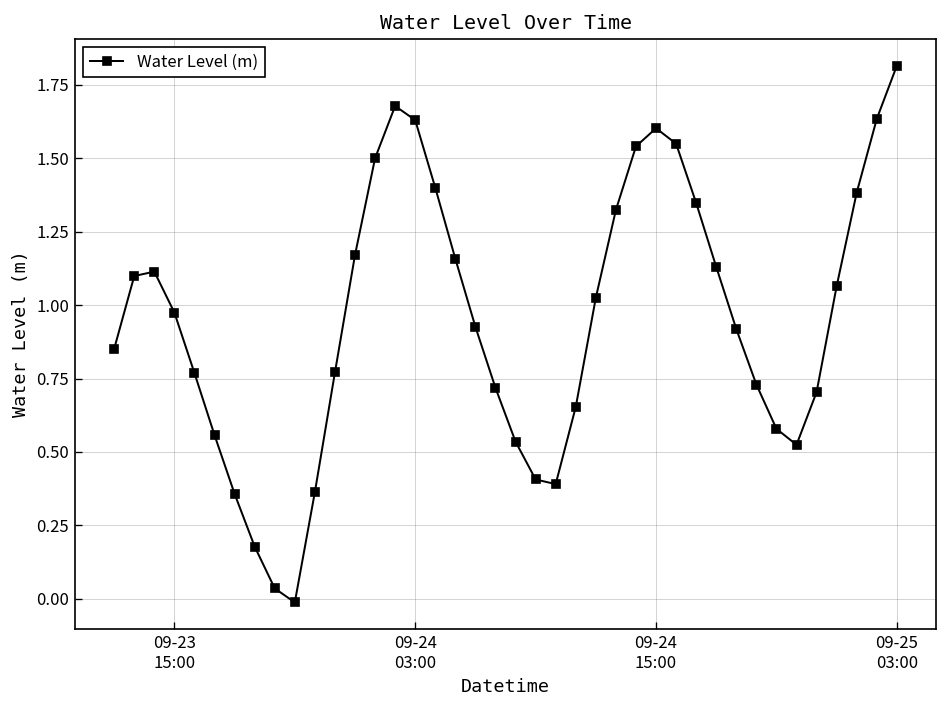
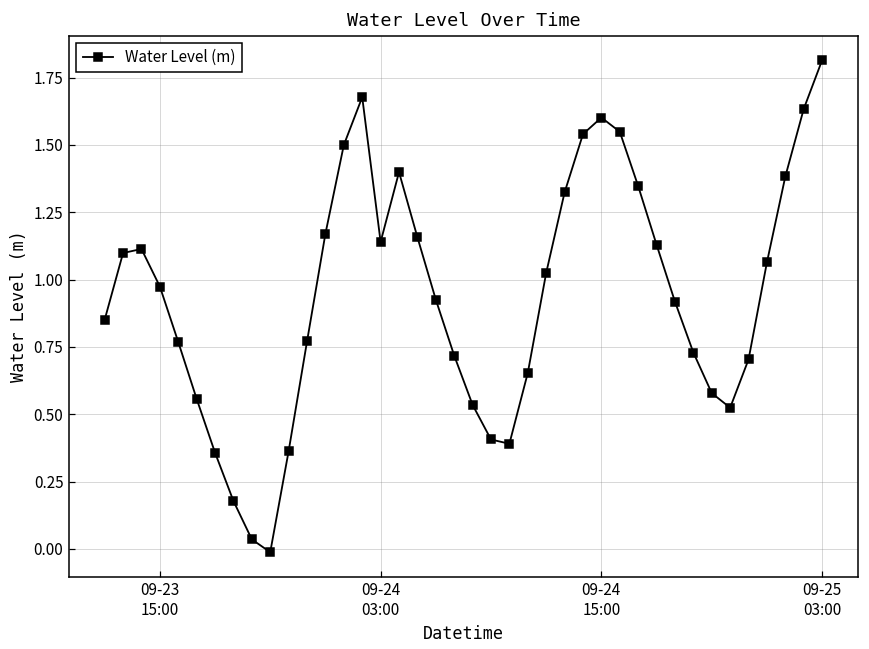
  {
    "09-23 15:00": 0.97,
-   "09-24 03:00": 1.63,
+   "09-24 03:00": 1.14,
    "09-24 15:00": 1.60,
    "09-25 03:00": 1.81
  }
